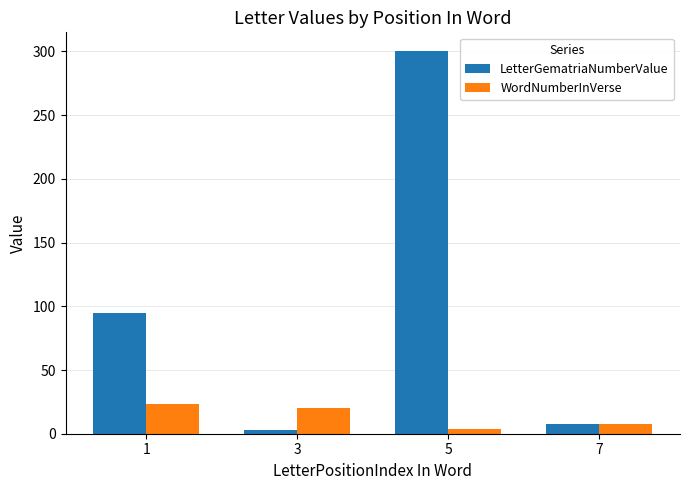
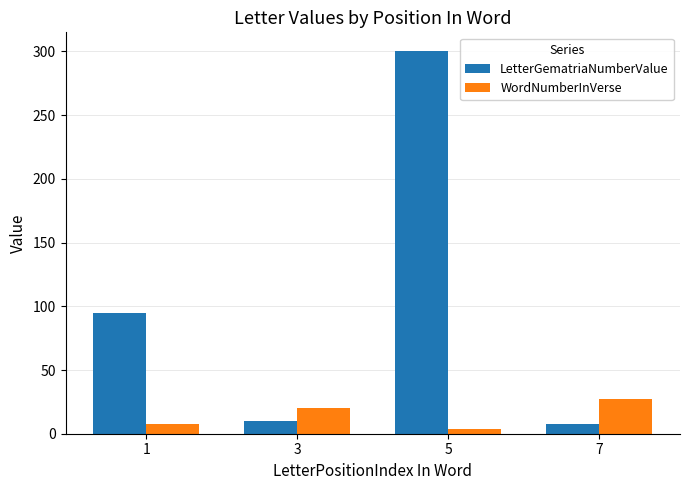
  {
    "LetterGematriaNumberValue": {
      "1": 95,
-     "3": 3,
+     "3": 10,
      "5": 300,
      "7": 8
    },
    "WordNumberInVerse": {
-     "1": 23,
+     "1": 8,
      "3": 20,
      "5": 4,
-     "7": 8
+     "7": 27
    }
  }
